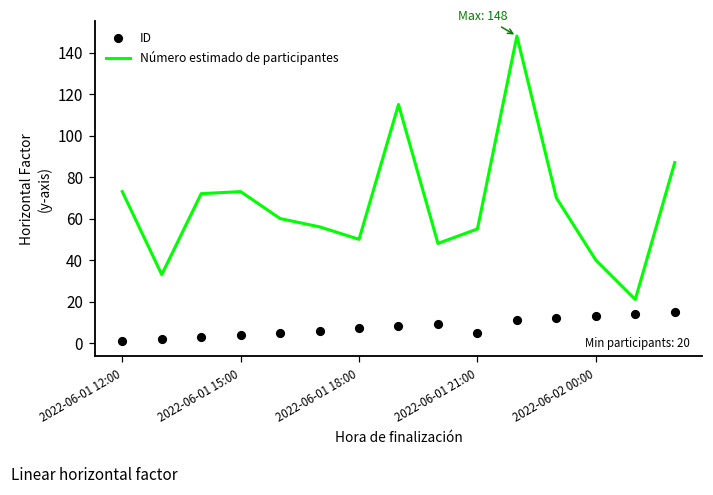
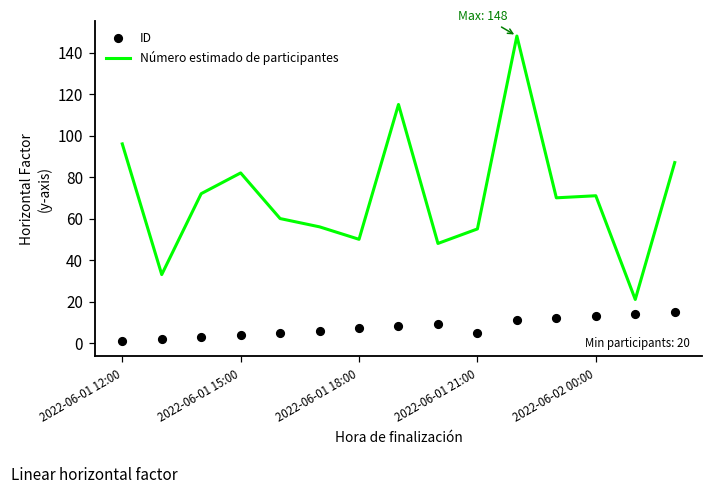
  {
    "ID": {
      "2022-06-01 12:00": 1,
      "2022-06-01 15:00": 4,
      "2022-06-01 18:00": 7,
      "2022-06-01 21:00": 5
    },
    "Número estimado de participantes": {
-     "2022-06-01 12:00": 73,
-     "2022-06-01 15:00": 73,
+     "2022-06-01 12:00": 96,
+     "2022-06-01 15:00": 82,
      "2022-06-01 18:00": 50,
      "2022-06-01 21:00": 55,
-     "2022-06-02 00:00": 40
+     "2022-06-02 00:00": 71
    }
  }
